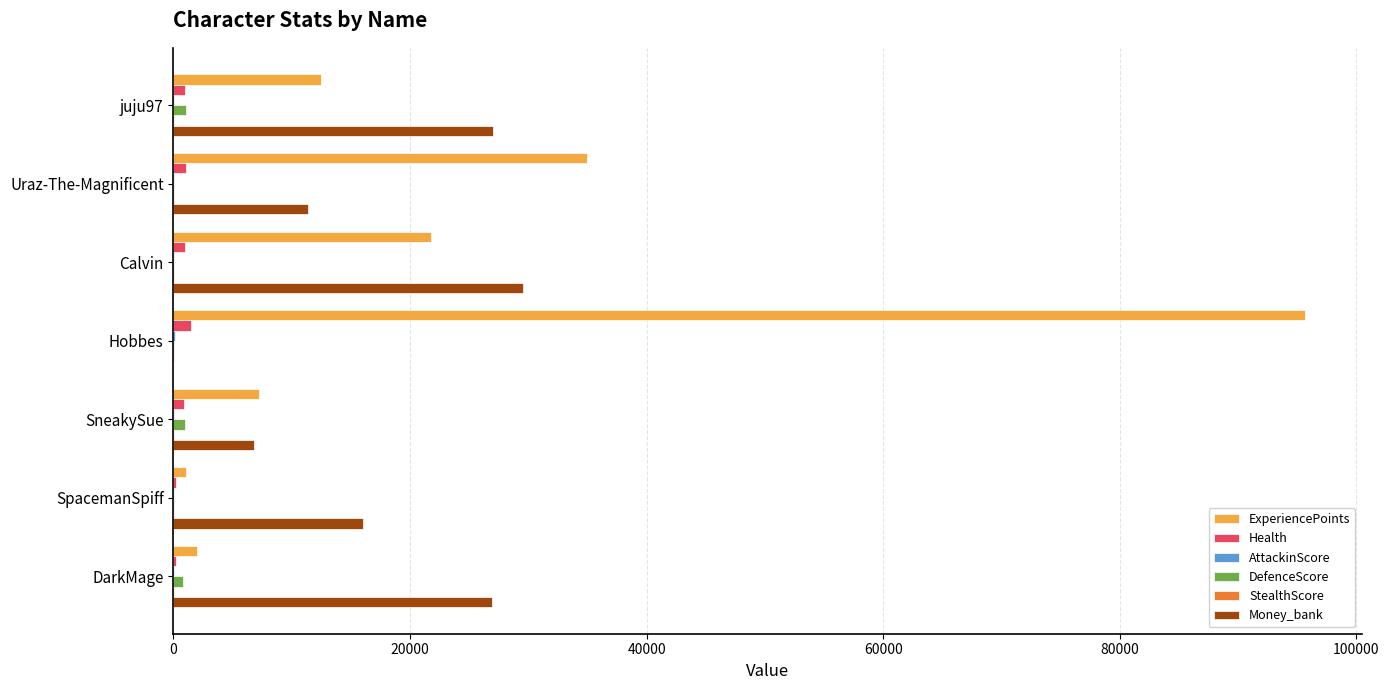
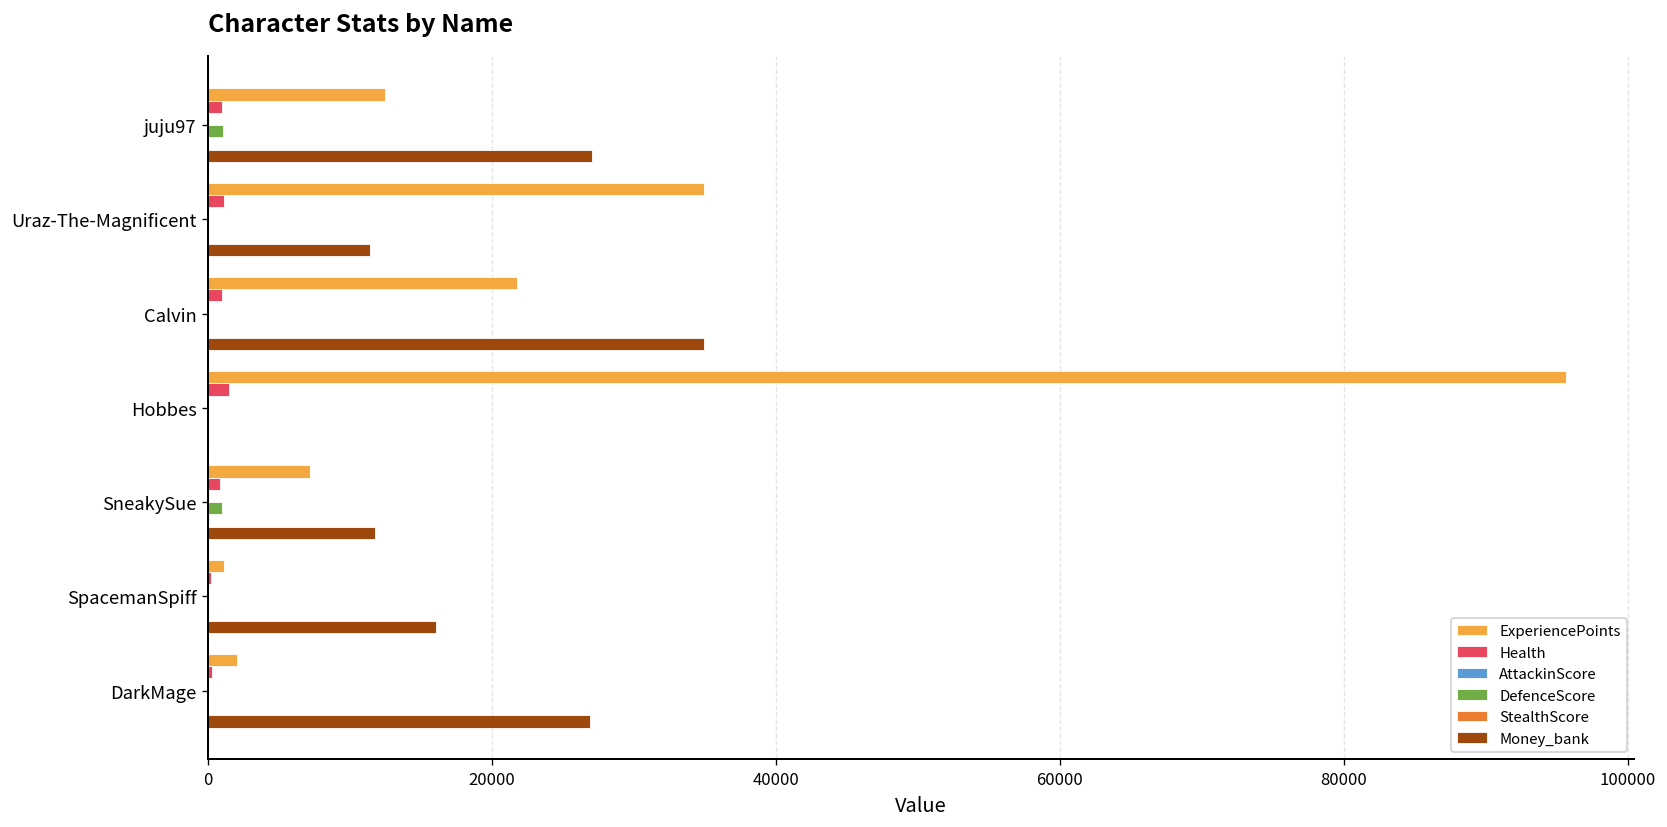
  {
    "Health": {
      "juju97": 1000,
      "Uraz-The-Magnificent": 1100,
      "Calvin": 1000,
      "Hobbes": 1500,
      "SneakySue": 900,
      "SpacemanSpiff": 200,
      "DarkMage": 300
    },
    "DefenceScore": {
      "juju97": 1000,
      "SneakySue": 1000,
-     "DarkMage": 800
+     "DarkMage": 0
    },
    "Money_bank": {
      "juju97": 27100,
      "Uraz-The-Magnificent": 11400,
-     "Calvin": 29600,
+     "Calvin": 35000,
      "Hobbes": 0,
-     "SneakySue": 6800,
+     "SneakySue": 11700,
      "SpacemanSpiff": 16100,
      "DarkMage": 26900
    }
  }
